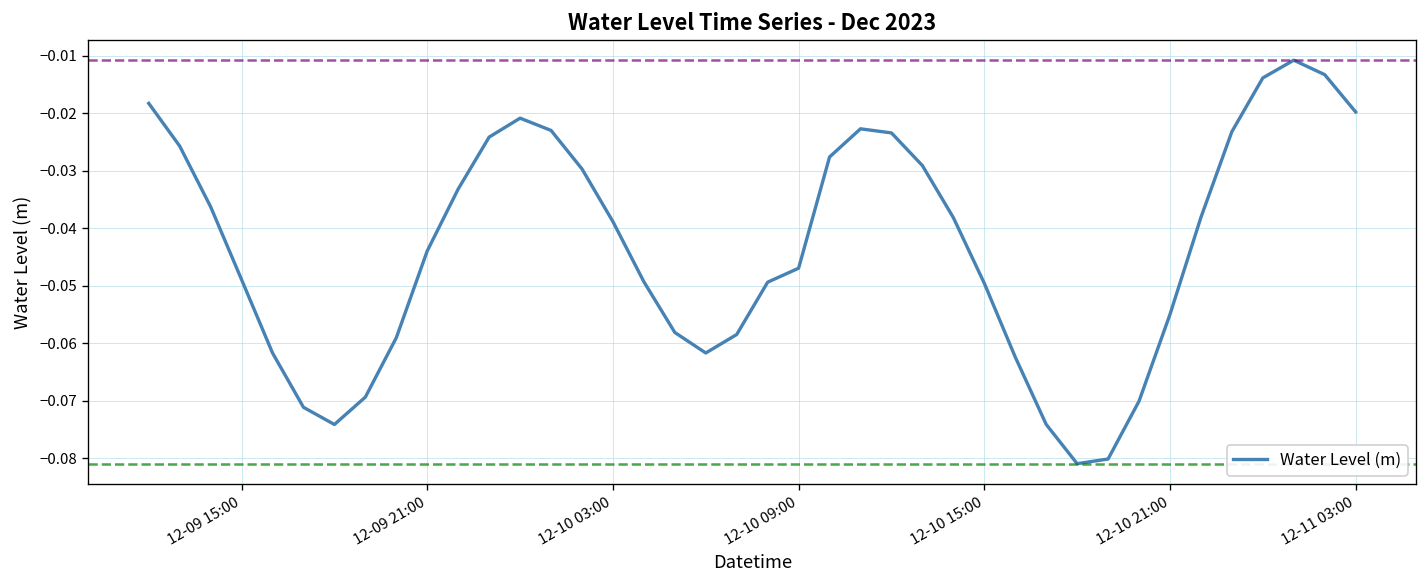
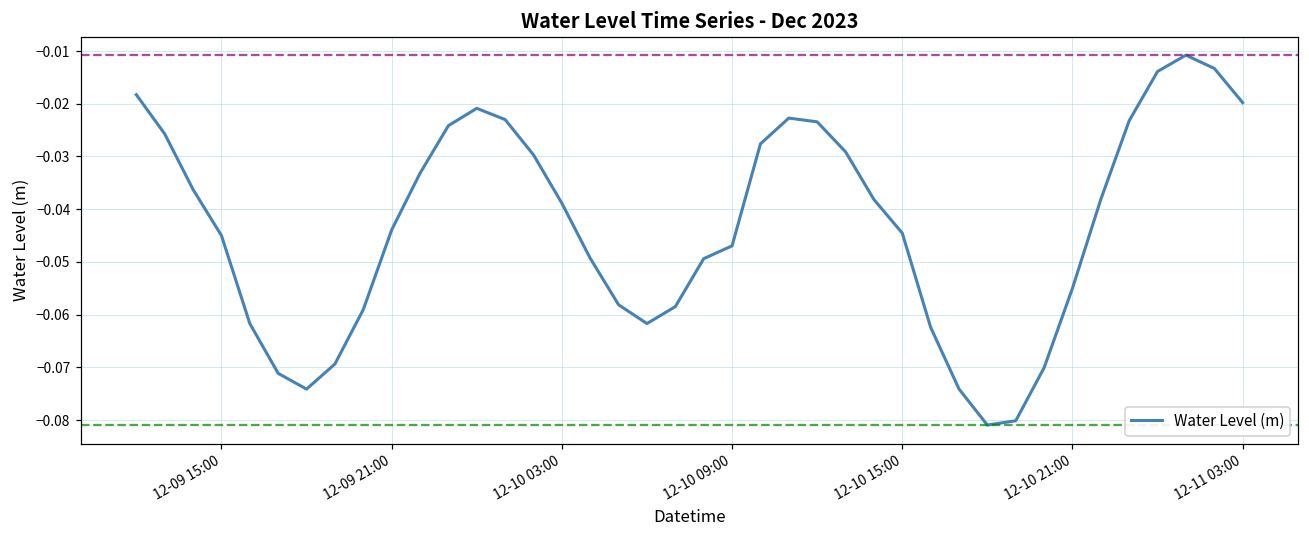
  {
-   "12-09 15:00": -0.049,
+   "12-09 15:00": -0.045,
    "12-09 21:00": -0.044,
    "12-10 03:00": -0.039,
    "12-10 09:00": -0.047,
-   "12-10 15:00": -0.050,
+   "12-10 15:00": -0.045,
    "12-10 21:00": -0.055,
    "12-11 03:00": -0.020
  }
